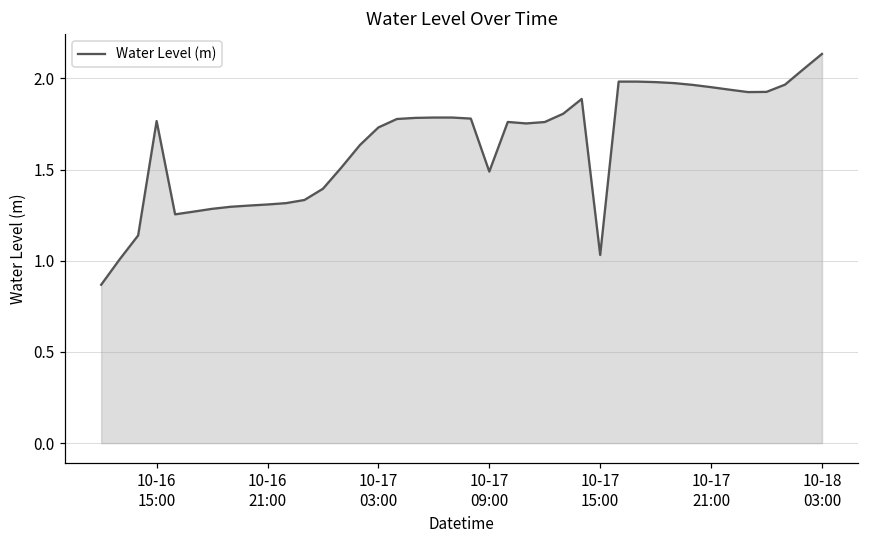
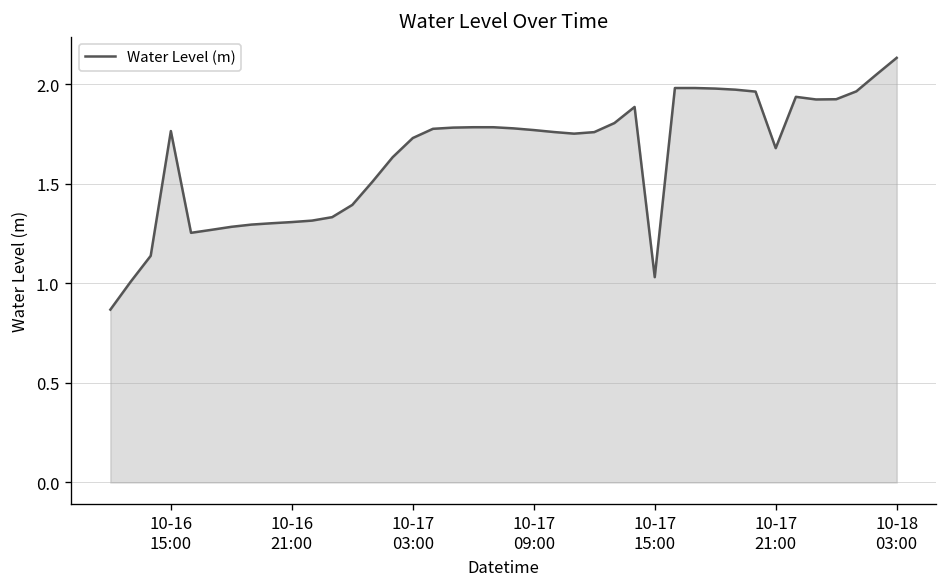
  {
    "10-16 15:00": 1.77,
    "10-16 21:00": 1.31,
    "10-17 03:00": 1.73,
-   "10-17 09:00": 1.49,
+   "10-17 09:00": 1.77,
    "10-17 15:00": 1.03,
-   "10-17 21:00": 1.95,
+   "10-17 21:00": 1.68,
    "10-18 03:00": 2.13
  }
